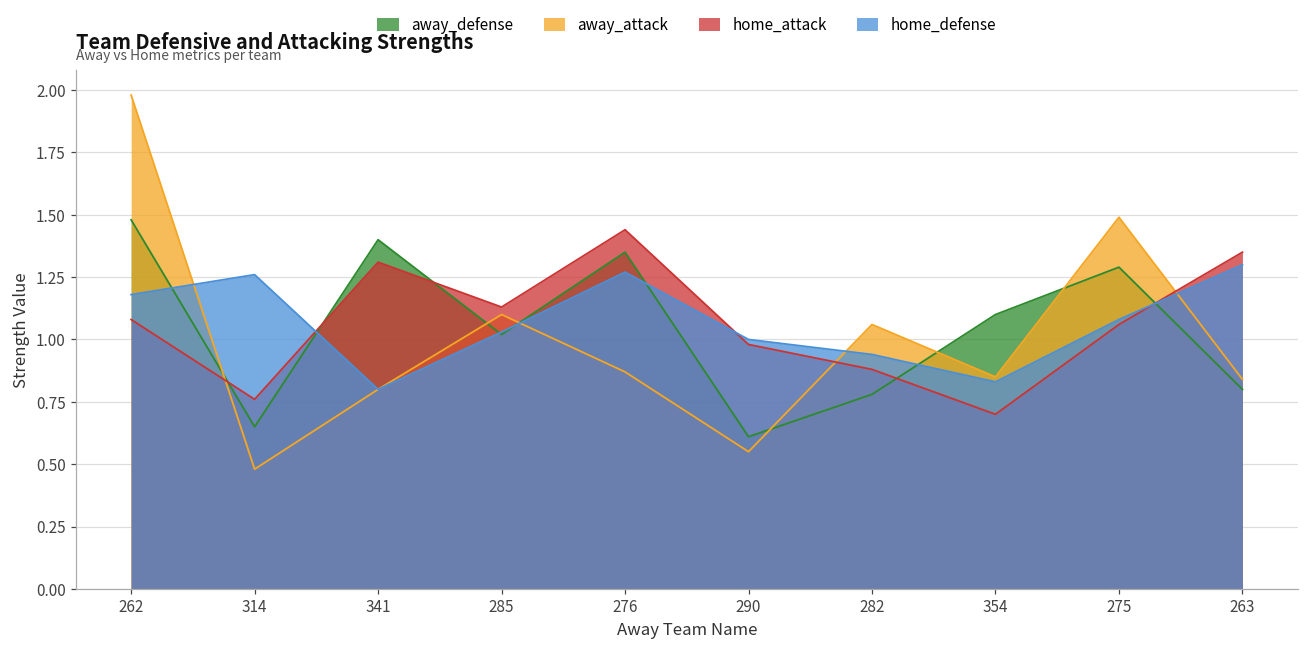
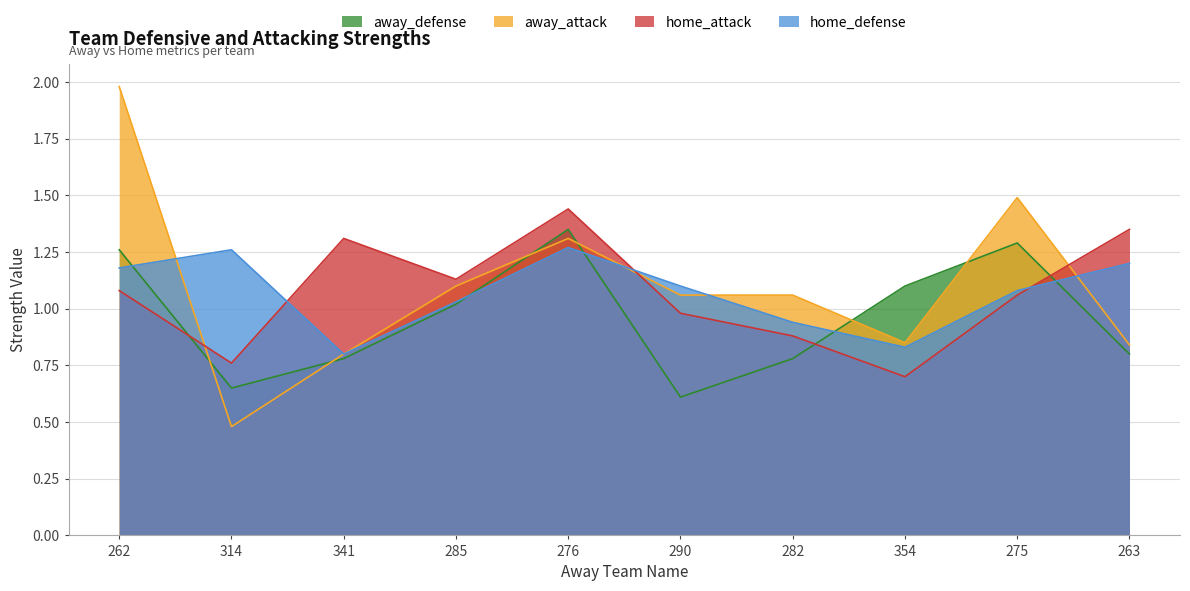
  {
    "away_defense": {
-     "262": 1.48,
+     "262": 1.26,
      "314": 0.65,
-     "341": 1.40,
+     "341": 0.78,
      "276": 1.35,
      "290": 0.61,
      "282": 0.78,
      "354": 1.10,
      "275": 1.29,
      "263": 0.80
    },
    "away_attack": {
      "262": 1.98,
      "314": 0.48,
      "285": 1.10,
-     "276": 0.87,
-     "290": 0.55,
+     "276": 1.31,
+     "290": 1.06,
      "282": 1.06,
      "354": 0.85,
      "275": 1.49,
      "263": 0.84
    },
    "home_attack": {
      "262": 1.08,
      "314": 0.76,
      "341": 1.31,
      "285": 1.13,
      "276": 1.44,
      "290": 0.98,
      "282": 0.88,
      "354": 0.70,
      "275": 1.06,
      "263": 1.35
    },
    "home_defense": {
      "262": 1.18,
      "314": 1.26,
      "276": 1.27,
-     "290": 1.0,
+     "290": 1.1,
      "282": 0.94,
      "354": 0.83,
      "275": 1.08,
-     "263": 1.3
+     "263": 1.2
    }
  }
